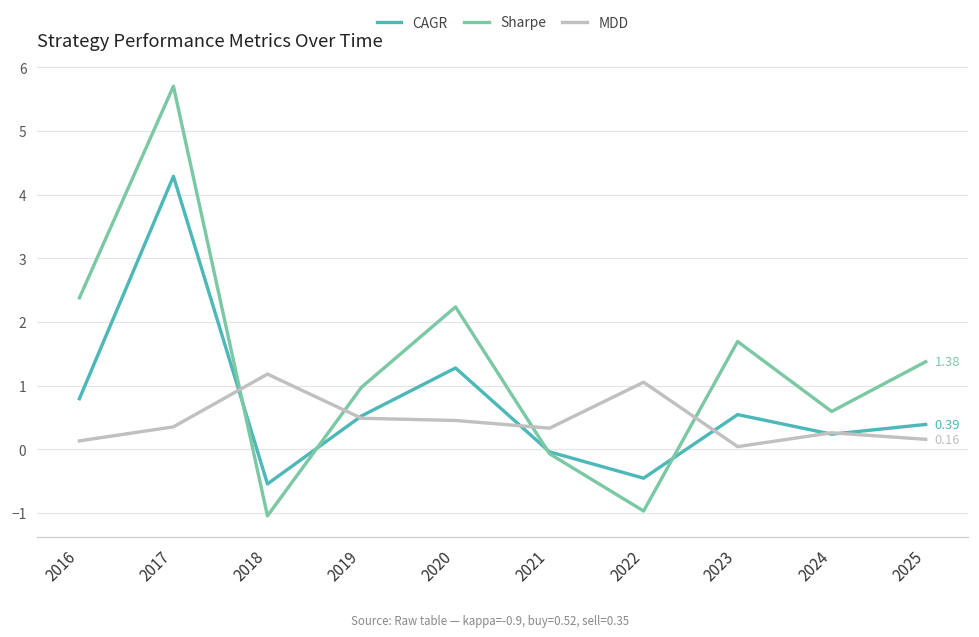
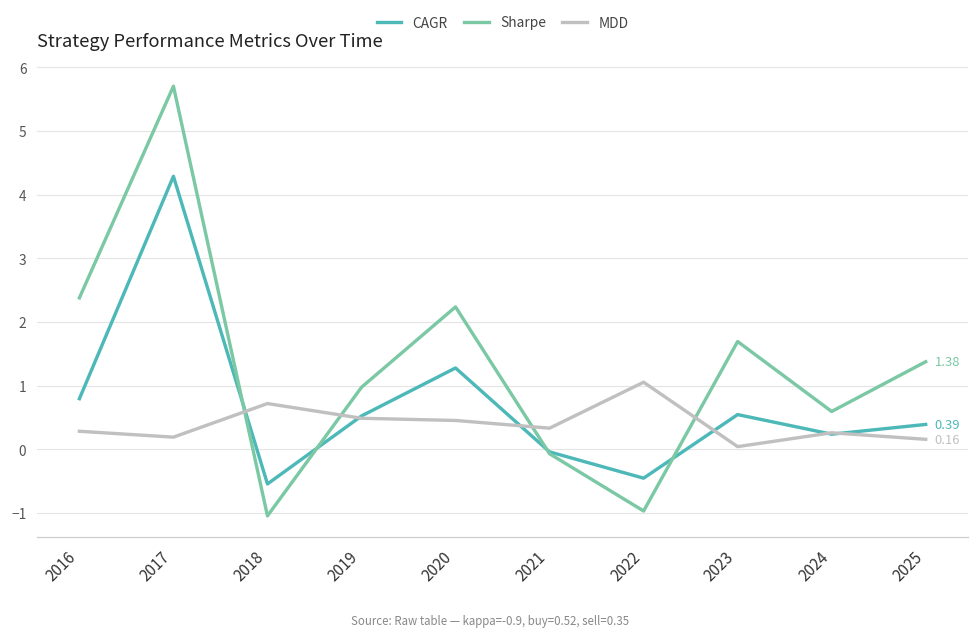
  {
    "MDD": {
-     "2016": 0.1,
-     "2017": 0.4,
-     "2018": 1.2,
+     "2016": 0.3,
+     "2017": 0.2,
+     "2018": 0.7,
      "2020": 0.5,
      "2021": 0.3,
      "2022": 1.1,
      "2023": 0.0
    }
  }
